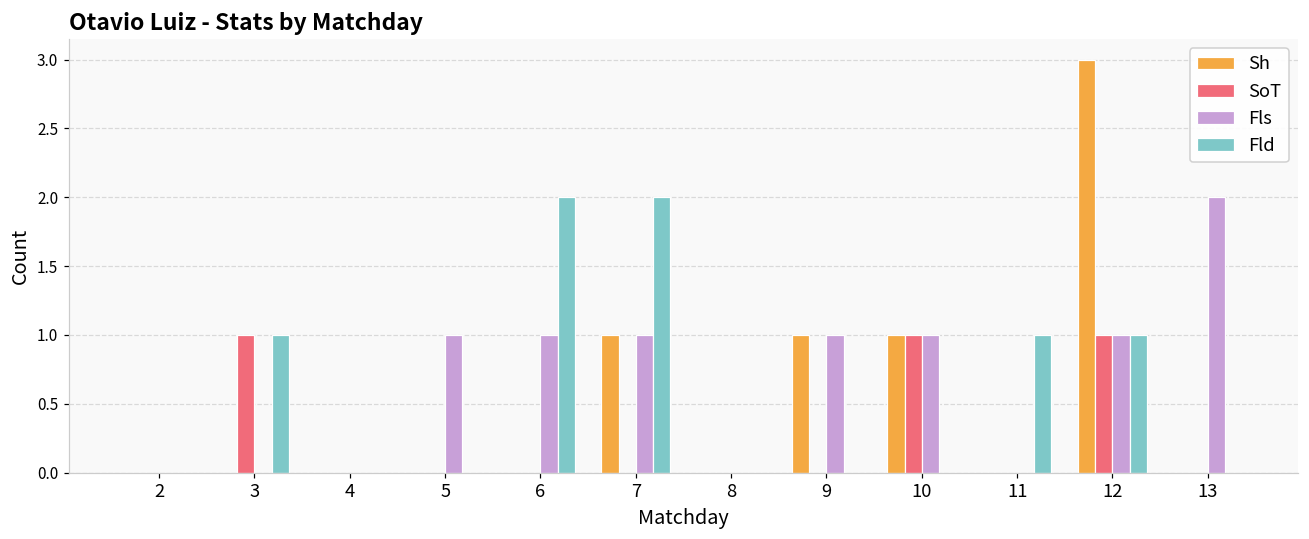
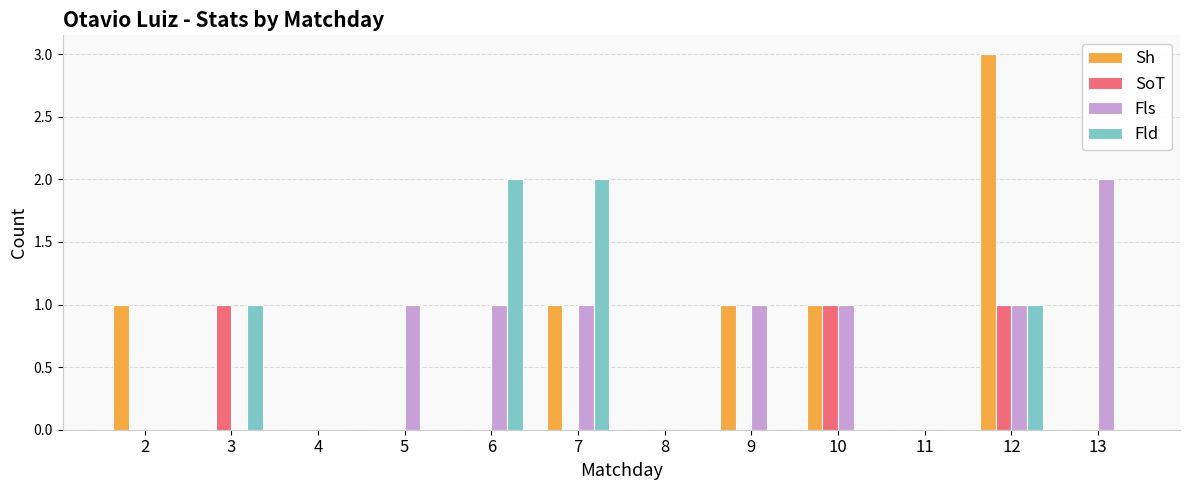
  {
    "Sh": {
-     "2": 0,
+     "2": 1,
      "3": 0,
      "4": 0,
      "5": 0,
      "6": 0,
      "7": 1,
      "8": 0,
      "9": 1,
      "10": 1,
      "11": 0,
      "12": 3,
      "13": 0
    },
    "SoT": {
      "2": 0,
      "3": 1,
      "4": 0,
      "5": 0,
      "6": 0,
      "7": 0,
      "8": 0,
      "9": 0,
      "10": 1,
      "11": 0,
      "12": 1,
      "13": 0
    },
    "Fls": {
      "2": 0,
      "3": 0,
      "4": 0,
      "5": 1,
      "6": 1,
      "7": 1,
      "8": 0,
      "9": 1,
      "10": 1,
      "11": 0,
      "12": 1,
      "13": 2
    },
    "Fld": {
      "2": 0,
      "3": 1,
      "4": 0,
      "5": 0,
      "6": 2,
      "7": 2,
      "8": 0,
      "9": 0,
      "10": 0,
-     "11": 1,
+     "11": 0,
      "12": 1,
      "13": 0
    }
  }
